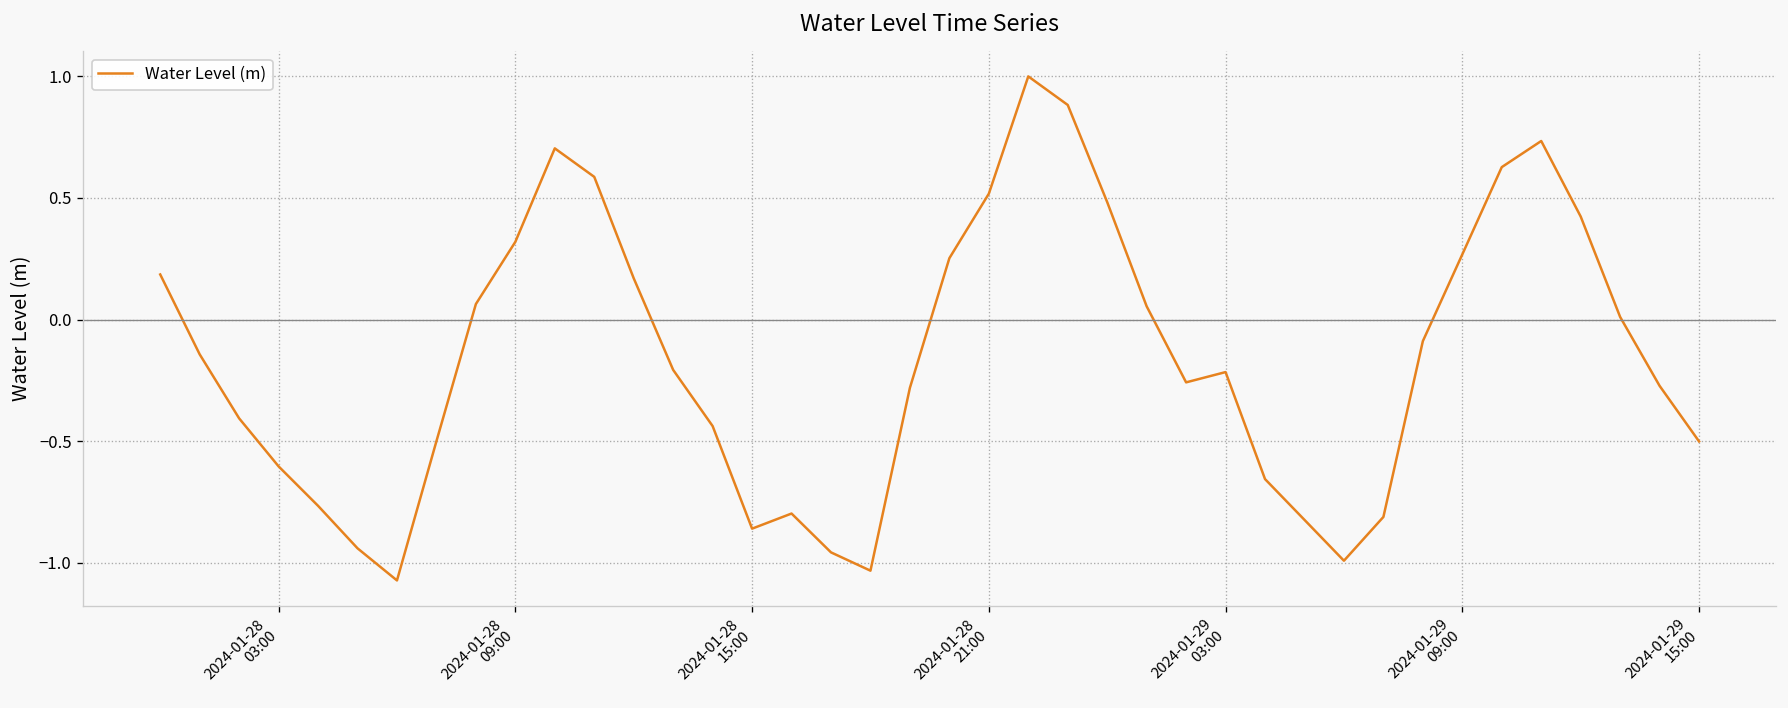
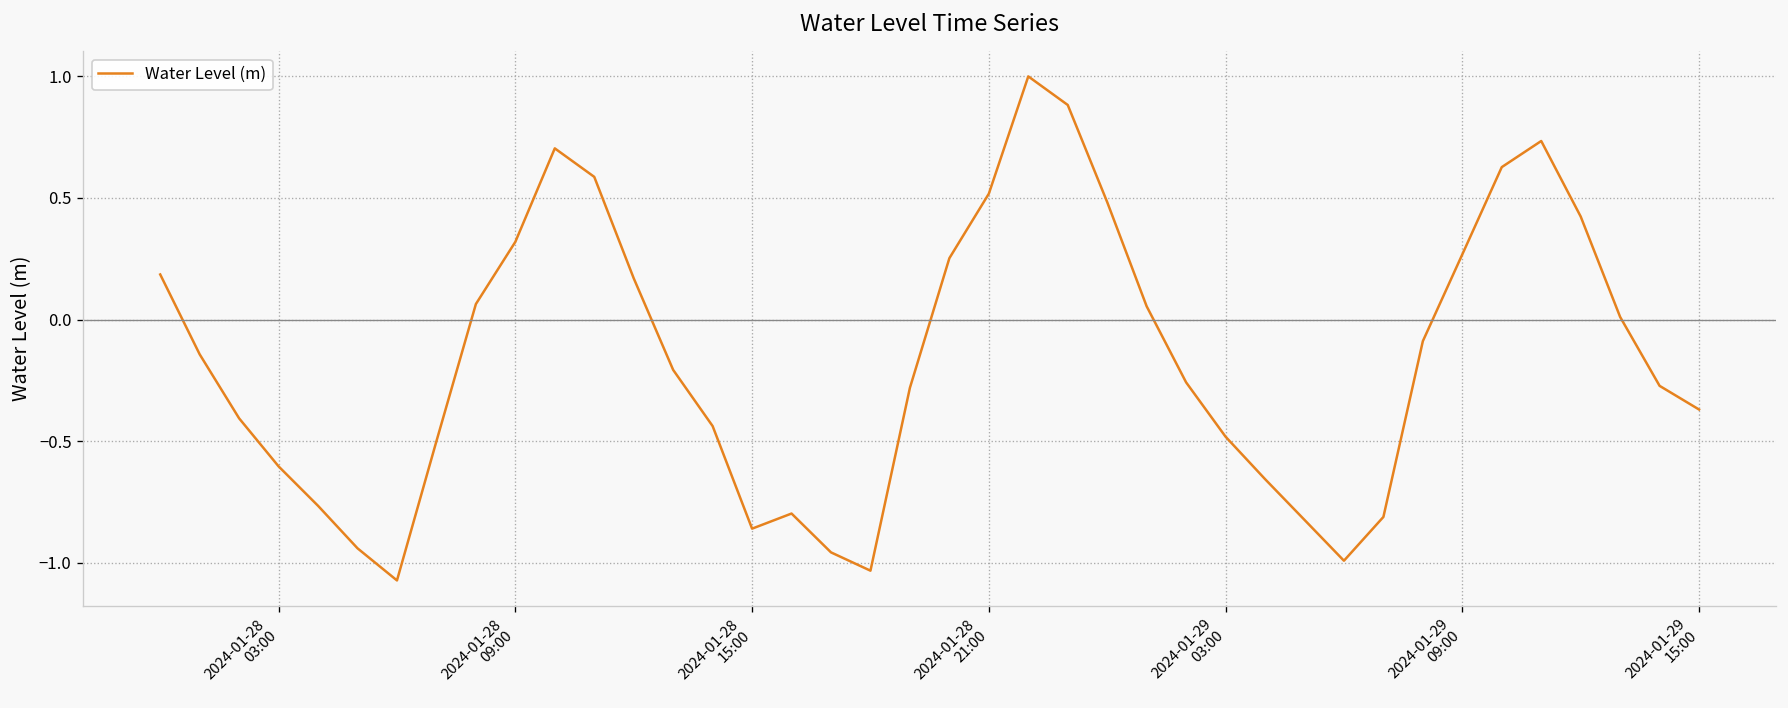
  {
    "2024-01-28 03:00": -0.60,
    "2024-01-28 09:00": 0.32,
    "2024-01-28 15:00": -0.86,
    "2024-01-28 21:00": 0.52,
-   "2024-01-29 03:00": -0.22,
+   "2024-01-29 03:00": -0.48,
    "2024-01-29 09:00": 0.27,
-   "2024-01-29 15:00": -0.50
+   "2024-01-29 15:00": -0.37
  }
